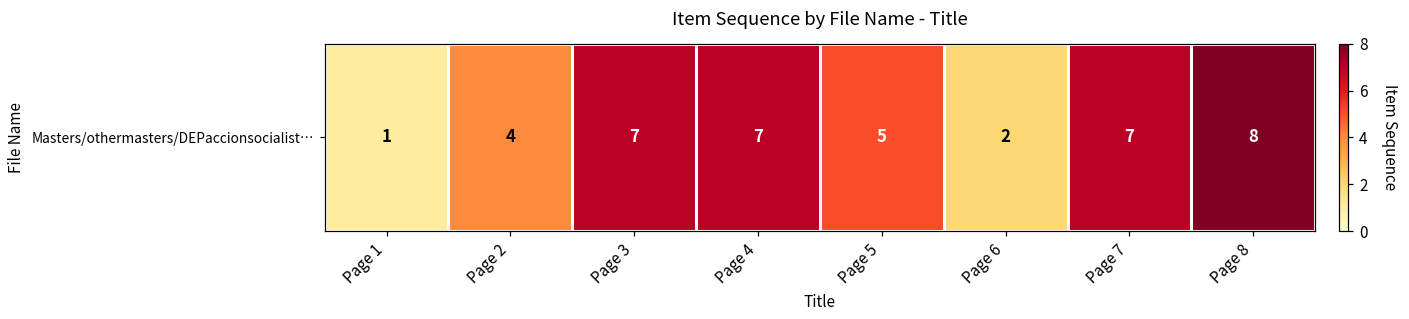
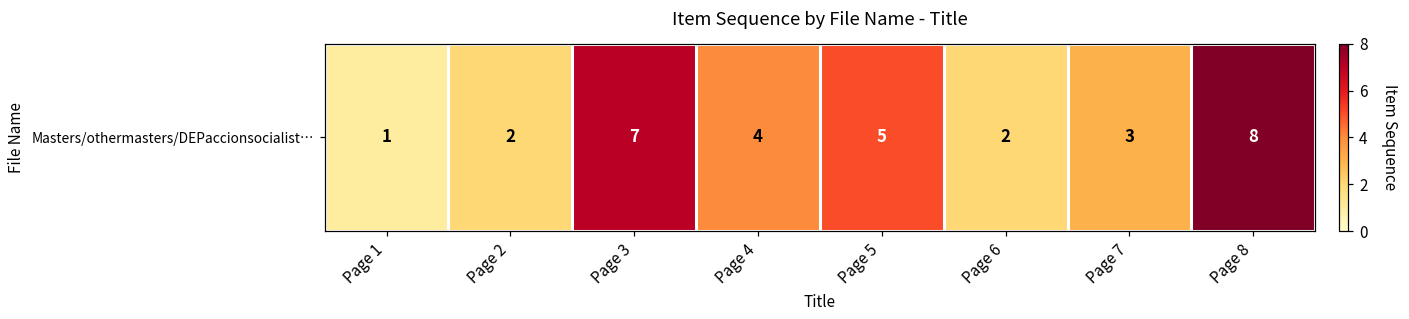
  {
    "Masters/othermasters/DEPaccionsocialist…": {
      "Page 1": 1,
-     "Page 2": 4,
+     "Page 2": 2,
      "Page 3": 7,
-     "Page 4": 7,
+     "Page 4": 4,
      "Page 5": 5,
      "Page 6": 2,
-     "Page 7": 7,
+     "Page 7": 3,
      "Page 8": 8
    }
  }
